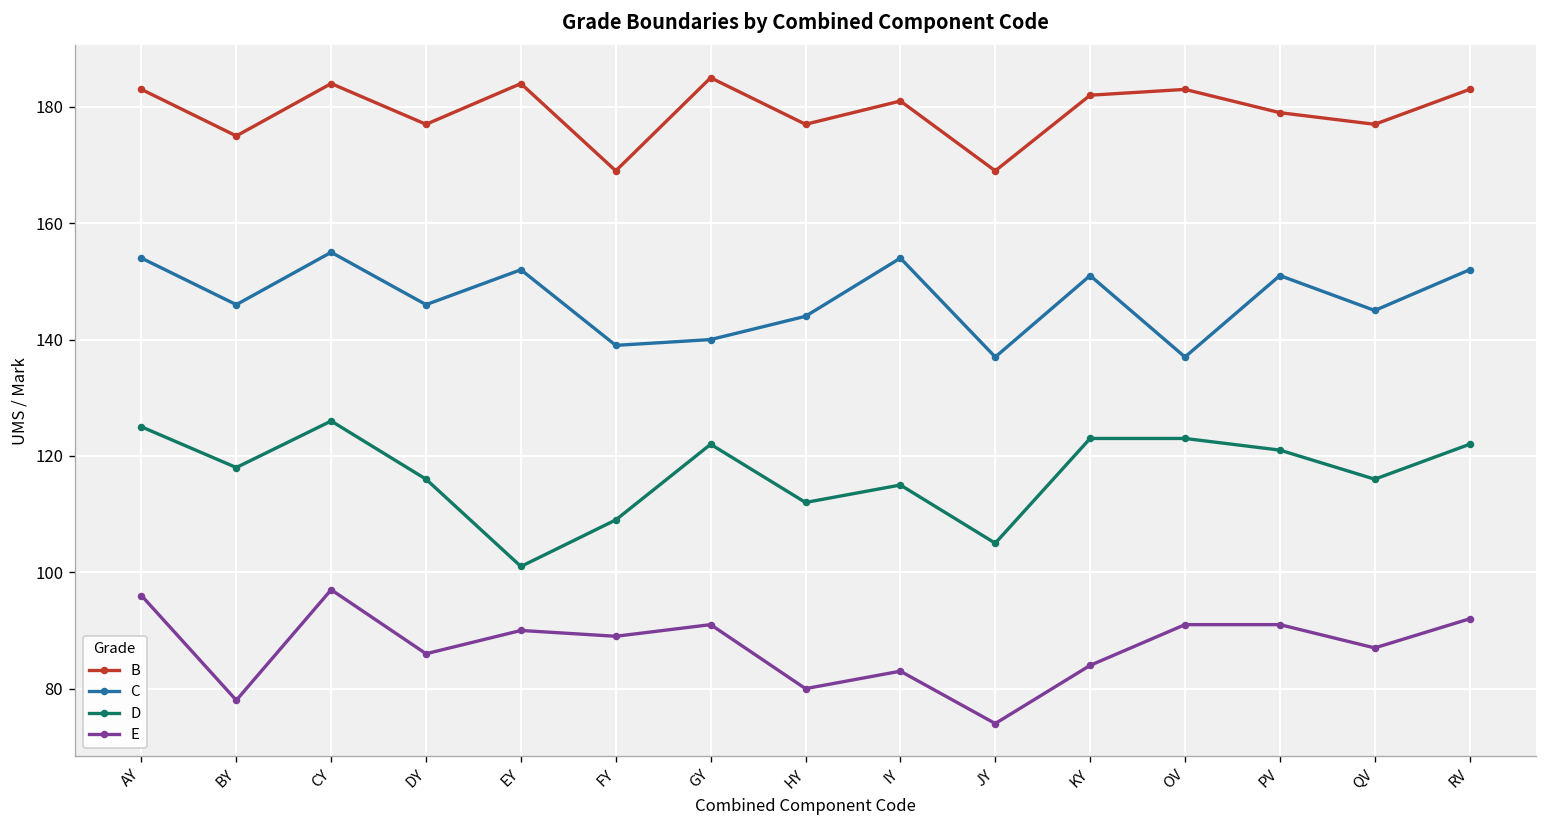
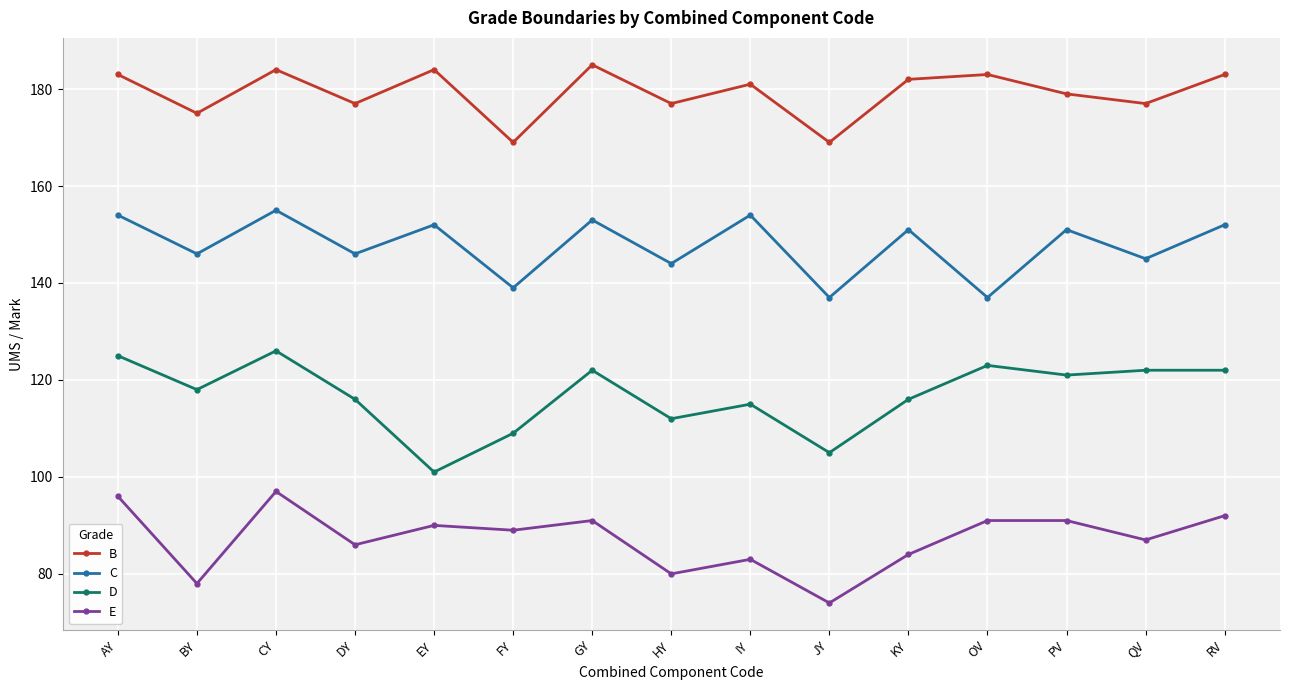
  {
    "B": {
      "AY": 183,
      "BY": 175,
      "CY": 184,
      "DY": 177,
      "EY": 184,
      "FY": 169,
      "GY": 185,
      "HY": 177,
      "IY": 181,
      "JY": 169,
      "KY": 182,
      "OV": 183,
      "PV": 179,
      "QV": 177,
      "RV": 183
    },
    "C": {
      "AY": 154,
      "BY": 146,
      "CY": 155,
      "DY": 146,
      "EY": 152,
      "FY": 139,
-     "GY": 140,
+     "GY": 153,
      "HY": 144,
      "IY": 154,
      "JY": 137,
      "KY": 151,
      "OV": 137,
      "PV": 151,
      "QV": 145,
      "RV": 152
    },
    "D": {
      "AY": 125,
      "BY": 118,
      "CY": 126,
      "DY": 116,
      "EY": 101,
      "FY": 109,
      "GY": 122,
      "HY": 112,
      "IY": 115,
      "JY": 105,
-     "KY": 123,
+     "KY": 116,
      "OV": 123,
      "PV": 121,
-     "QV": 116,
+     "QV": 122,
      "RV": 122
    },
    "E": {
      "AY": 96,
      "BY": 78,
      "CY": 97,
      "DY": 86,
      "EY": 90,
      "FY": 89,
      "GY": 91,
      "HY": 80,
      "IY": 83,
      "JY": 74,
      "KY": 84,
      "OV": 91,
      "PV": 91,
      "QV": 87,
      "RV": 92
    }
  }
